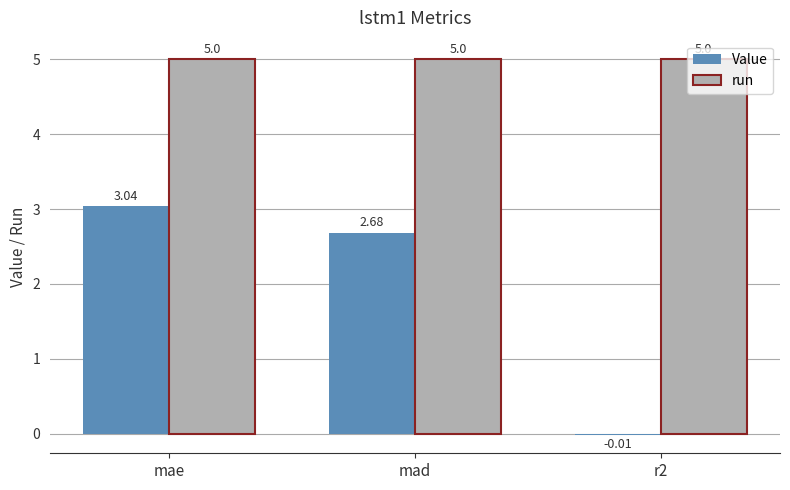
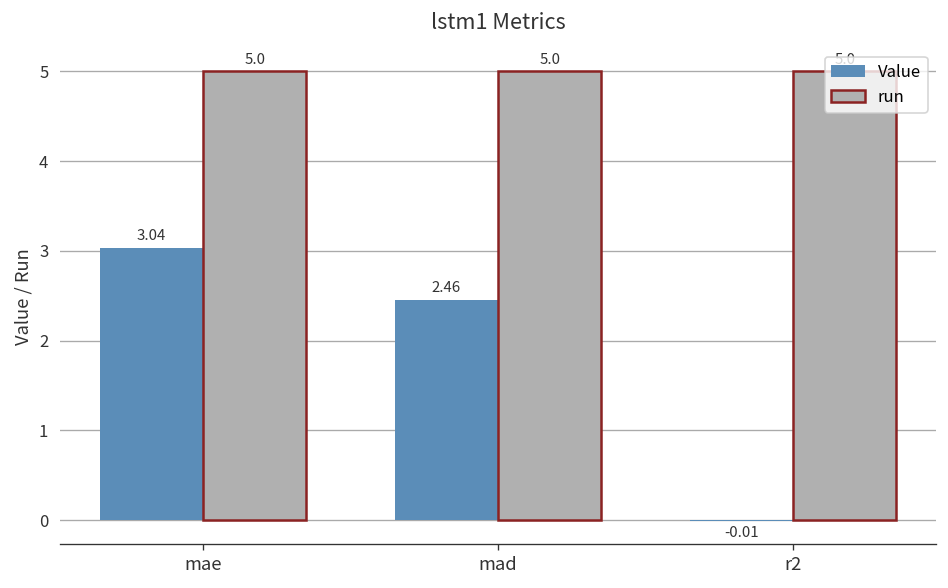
  {
    "Value": {
      "mae": 3.04,
-     "mad": 2.68,
+     "mad": 2.46,
      "r2": -0.01
    },
    "run": {
      "mae": 5.0,
      "mad": 5.0
    }
  }
